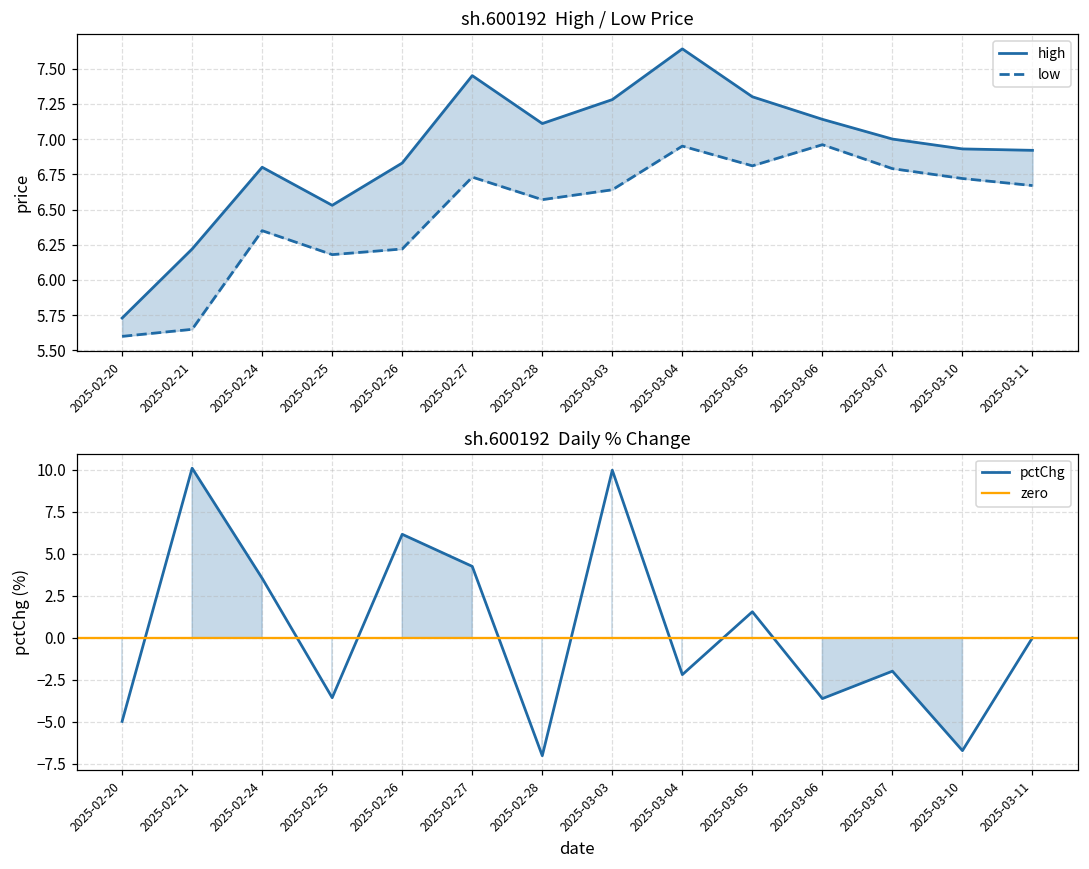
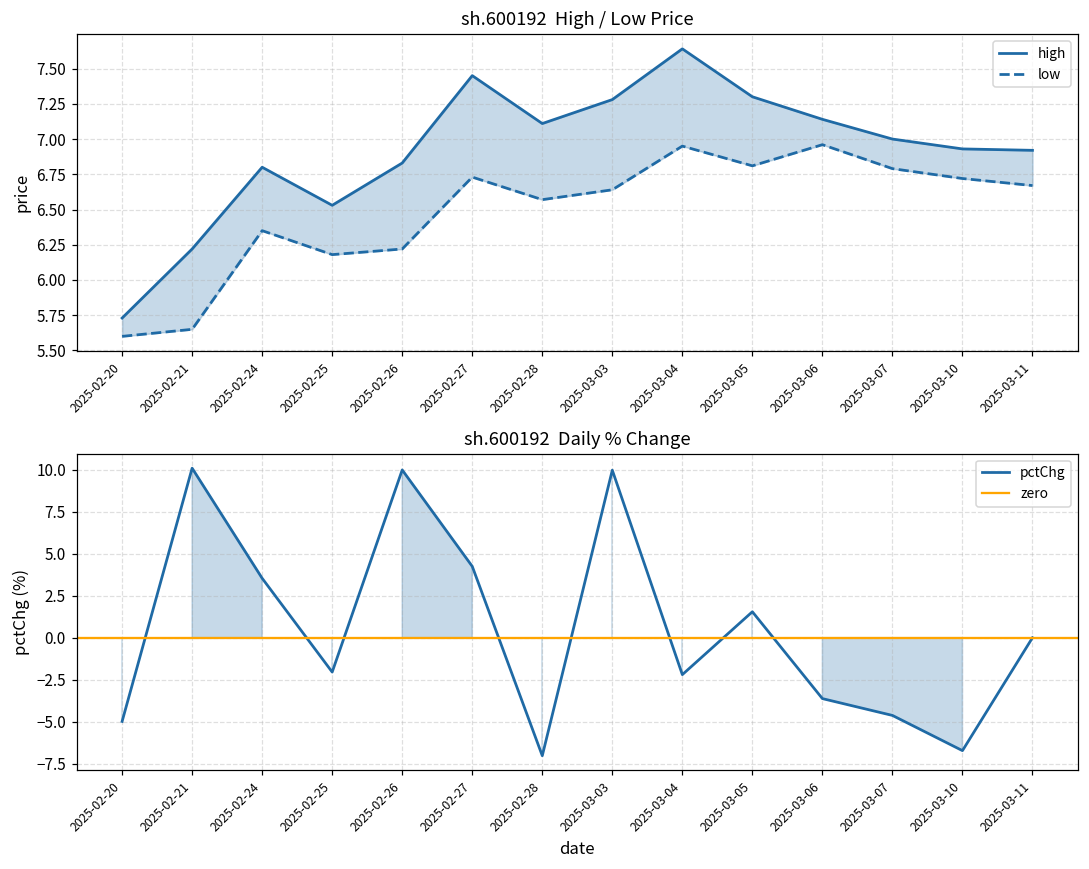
  {
    "sh.600192 Daily % Change": {
      "2025-02-20": -5.0,
      "2025-02-21": 10.1,
      "2025-02-24": 3.5,
-     "2025-02-25": -3.6,
-     "2025-02-26": 6.2,
+     "2025-02-25": -2.0,
+     "2025-02-26": 10.0,
      "2025-02-27": 4.2,
      "2025-02-28": -7.0,
      "2025-03-03": 10.0,
      "2025-03-04": -2.2,
      "2025-03-05": 1.5,
      "2025-03-06": -3.6,
-     "2025-03-07": -2.0,
+     "2025-03-07": -4.6,
      "2025-03-10": -6.7,
      "2025-03-11": 0.0
    }
  }
